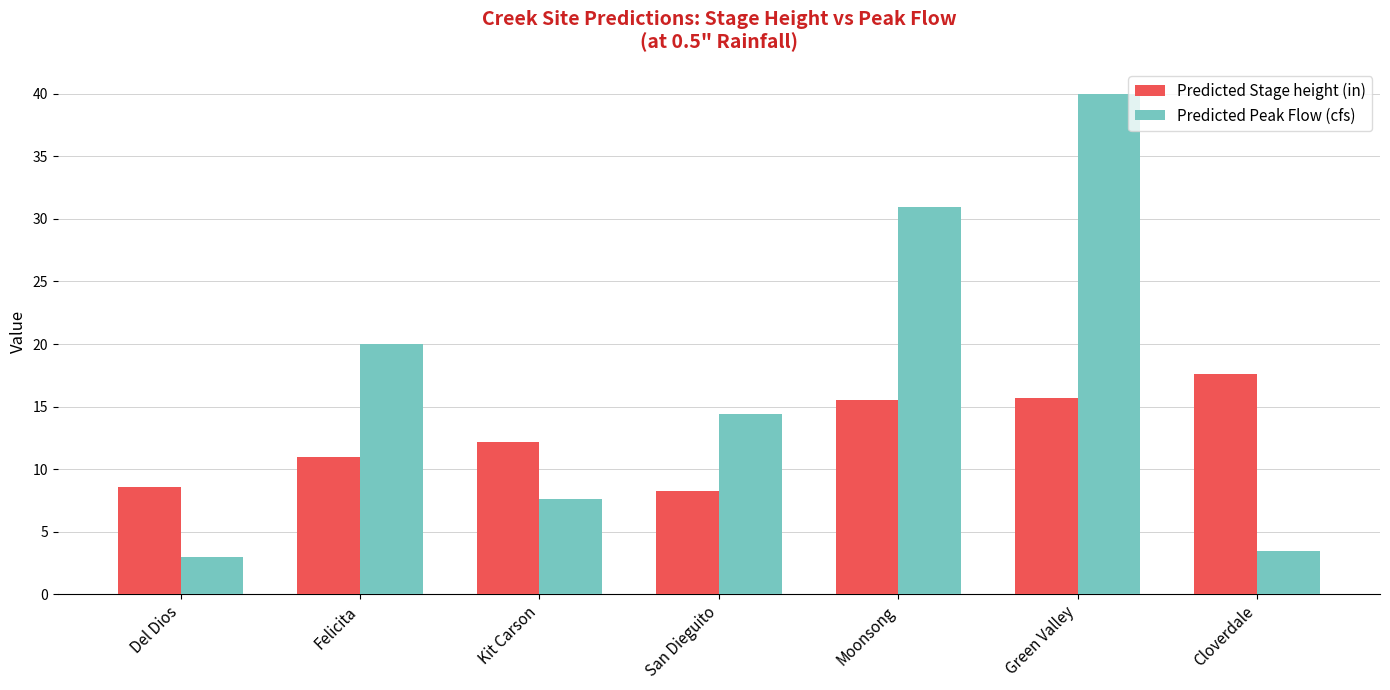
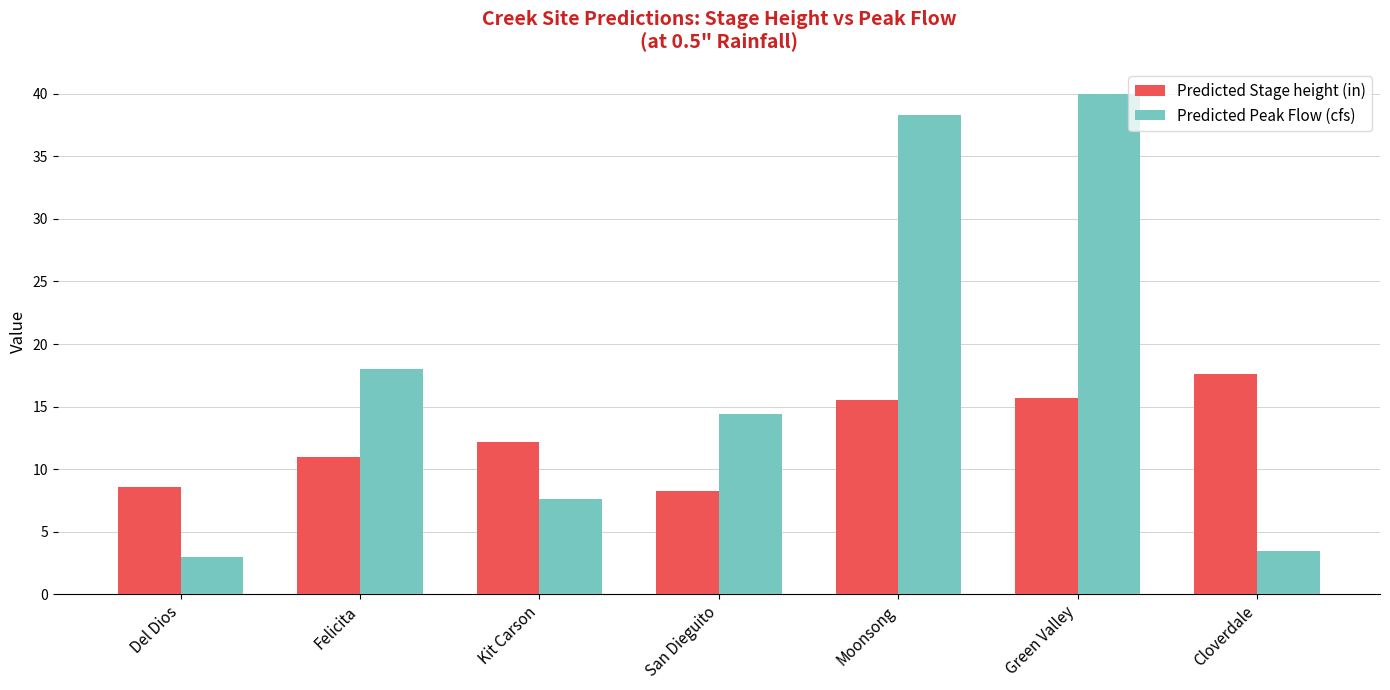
  {
    "Predicted Stage height (in)": {
      "Del Dios": 8.5,
      "Felicita": 11.0,
      "Kit Carson": 12.2,
      "San Dieguito": 8.2,
      "Moonsong": 15.5,
      "Green Valley": 15.7,
      "Cloverdale": 17.6
    },
    "Predicted Peak Flow (cfs)": {
      "Del Dios": 3.0,
-     "Felicita": 20.0,
+     "Felicita": 18.0,
      "Kit Carson": 7.6,
      "San Dieguito": 14.4,
-     "Moonsong": 30.9,
+     "Moonsong": 38.3,
      "Green Valley": 40.0,
      "Cloverdale": 3.4
    }
  }
